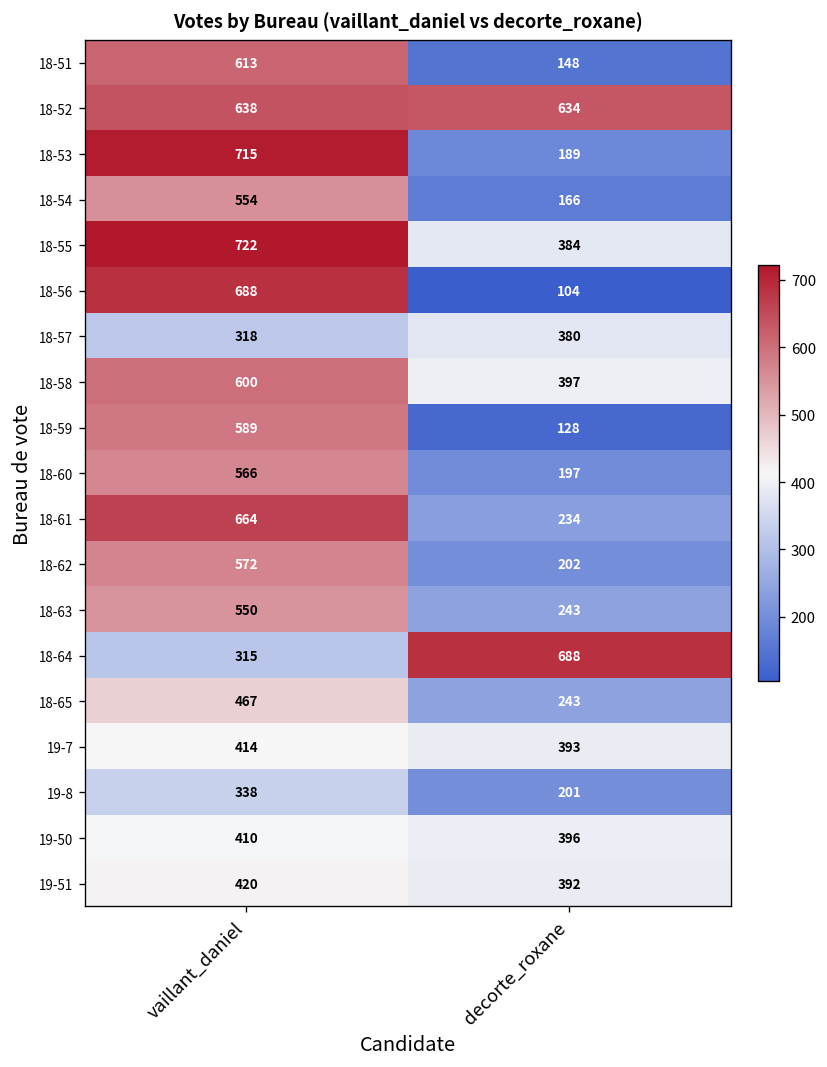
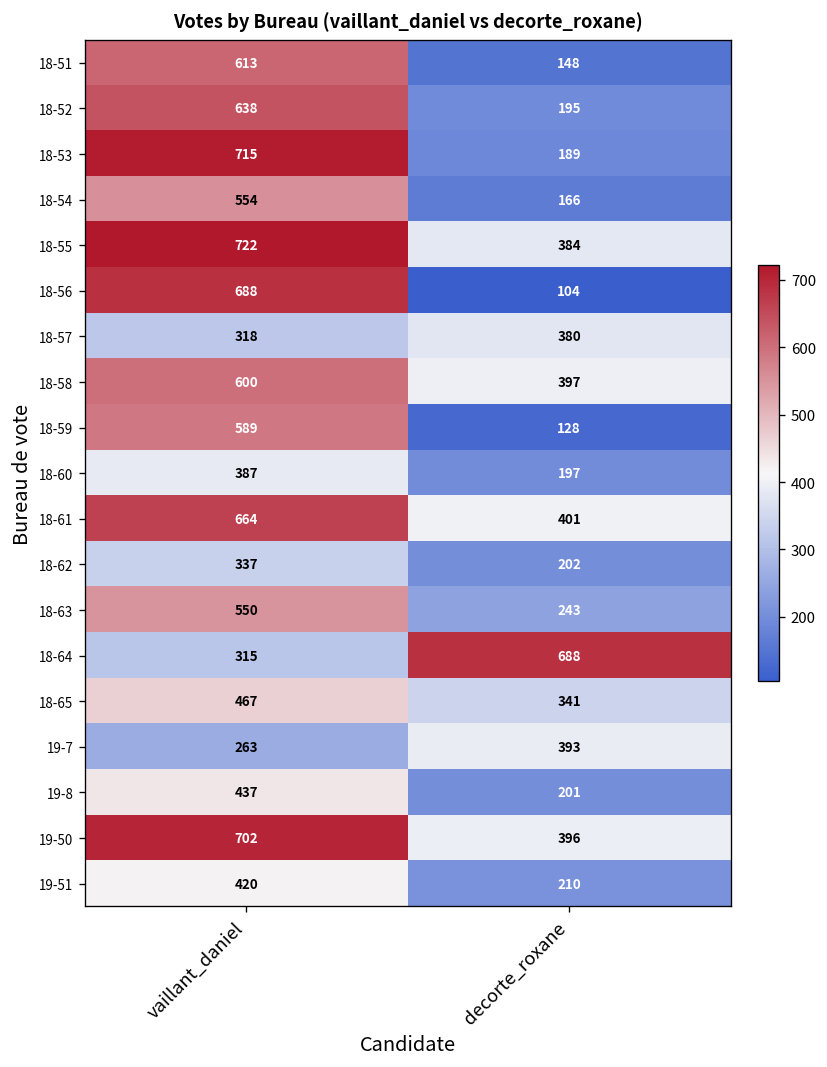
  {
    "18-51": {
      "vaillant_daniel": 613,
      "decorte_roxane": 148
    },
    "18-52": {
      "vaillant_daniel": 638,
-     "decorte_roxane": 634
+     "decorte_roxane": 195
    },
    "18-53": {
      "vaillant_daniel": 715,
      "decorte_roxane": 189
    },
    "18-54": {
      "vaillant_daniel": 554,
      "decorte_roxane": 166
    },
    "18-55": {
      "vaillant_daniel": 722,
      "decorte_roxane": 384
    },
    "18-56": {
      "vaillant_daniel": 688,
      "decorte_roxane": 104
    },
    "18-57": {
      "vaillant_daniel": 318,
      "decorte_roxane": 380
    },
    "18-58": {
      "vaillant_daniel": 600,
      "decorte_roxane": 397
    },
    "18-59": {
      "vaillant_daniel": 589,
      "decorte_roxane": 128
    },
    "18-60": {
-     "vaillant_daniel": 566,
+     "vaillant_daniel": 387,
      "decorte_roxane": 197
    },
    "18-61": {
      "vaillant_daniel": 664,
-     "decorte_roxane": 234
+     "decorte_roxane": 401
    },
    "18-62": {
-     "vaillant_daniel": 572,
+     "vaillant_daniel": 337,
      "decorte_roxane": 202
    },
    "18-63": {
      "vaillant_daniel": 550,
      "decorte_roxane": 243
    },
    "18-64": {
      "vaillant_daniel": 315,
      "decorte_roxane": 688
    },
    "18-65": {
      "vaillant_daniel": 467,
-     "decorte_roxane": 243
+     "decorte_roxane": 341
    },
    "19-7": {
-     "vaillant_daniel": 414,
+     "vaillant_daniel": 263,
      "decorte_roxane": 393
    },
    "19-8": {
-     "vaillant_daniel": 338,
+     "vaillant_daniel": 437,
      "decorte_roxane": 201
    },
    "19-50": {
-     "vaillant_daniel": 410,
+     "vaillant_daniel": 702,
      "decorte_roxane": 396
    },
    "19-51": {
      "vaillant_daniel": 420,
-     "decorte_roxane": 392
+     "decorte_roxane": 210
    }
  }
